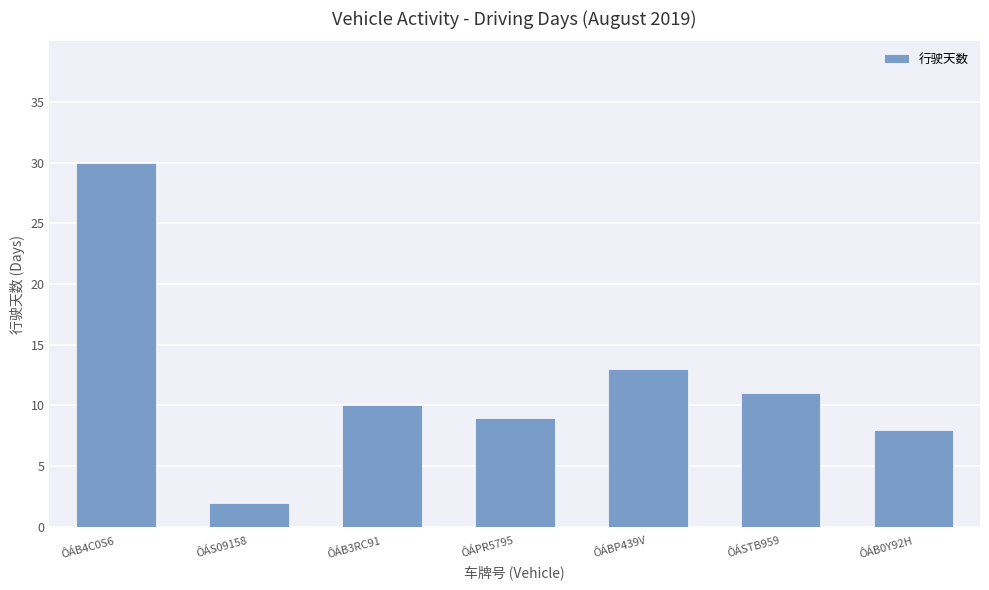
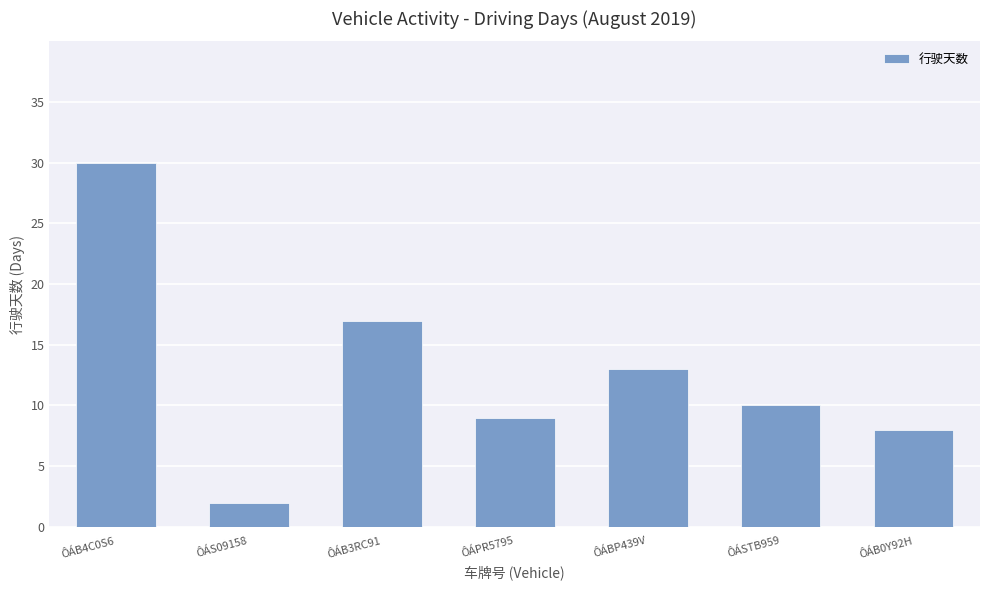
  {
    "ÔÁB4C0S6": 30,
    "ÔÁS09158": 2,
-   "ÔÁB3RC91": 10,
+   "ÔÁB3RC91": 17,
    "ÔÁPR5795": 9,
    "ÔÁBP439V": 13,
-   "ÔÁSTB959": 11,
+   "ÔÁSTB959": 10,
    "ÔÁB0Y92H": 8
  }
